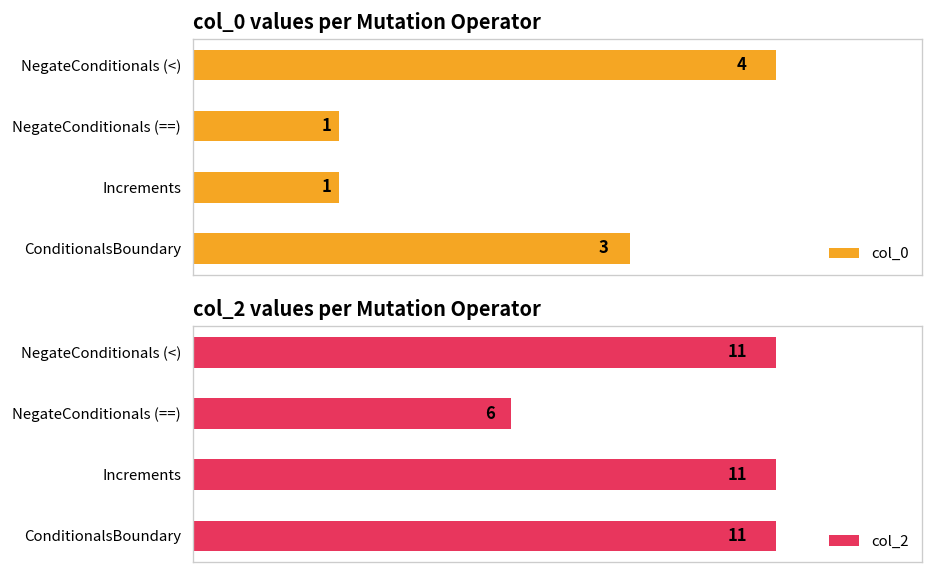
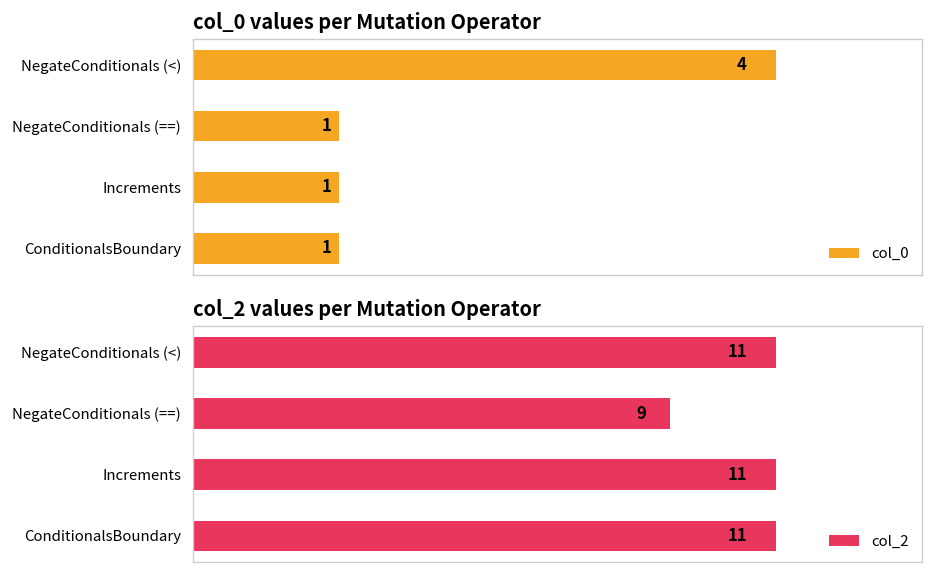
  {
    "col_0 values per Mutation Operator": {
      "NegateConditionals (<)": 4,
      "NegateConditionals (==)": 1,
      "Increments": 1,
-     "ConditionalsBoundary": 3
+     "ConditionalsBoundary": 1
    },
    "col_2 values per Mutation Operator": {
      "NegateConditionals (<)": 11,
-     "NegateConditionals (==)": 6,
+     "NegateConditionals (==)": 9,
      "Increments": 11,
      "ConditionalsBoundary": 11
    }
  }
